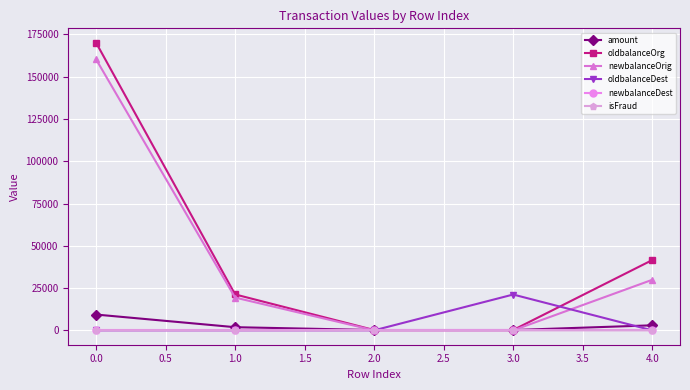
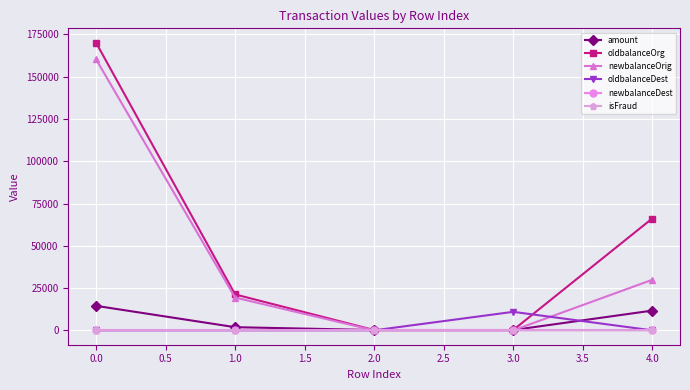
  {
    "amount": {
-     "0.0": 9000,
+     "0.0": 14000,
      "1.0": 2000,
-     "4.0": 3000
+     "4.0": 12000
    },
    "oldbalanceOrg": {
      "0.0": 170000,
      "1.0": 21000,
-     "4.0": 42000
+     "4.0": 66000
    },
    "oldbalanceDest": {
-     "3.0": 21000
+     "3.0": 11000
    }
  }
